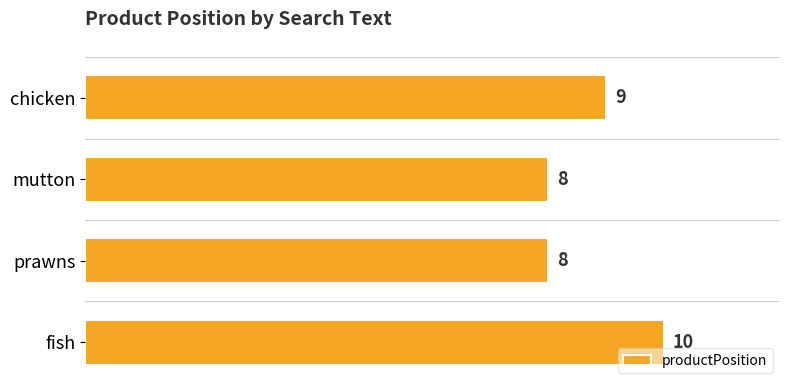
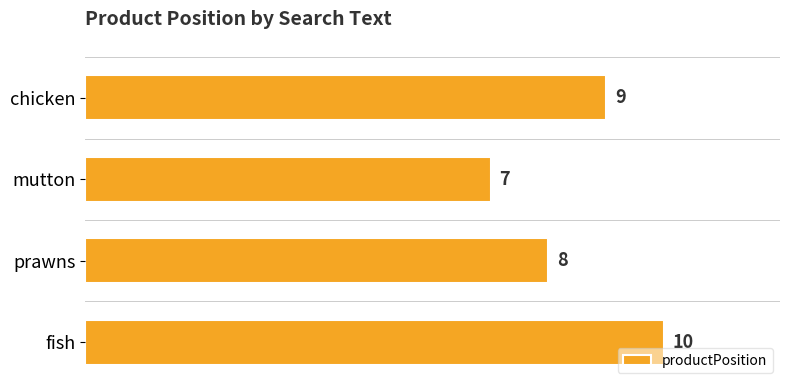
  {
    "chicken": 9,
-   "mutton": 8,
+   "mutton": 7,
    "prawns": 8
  }
